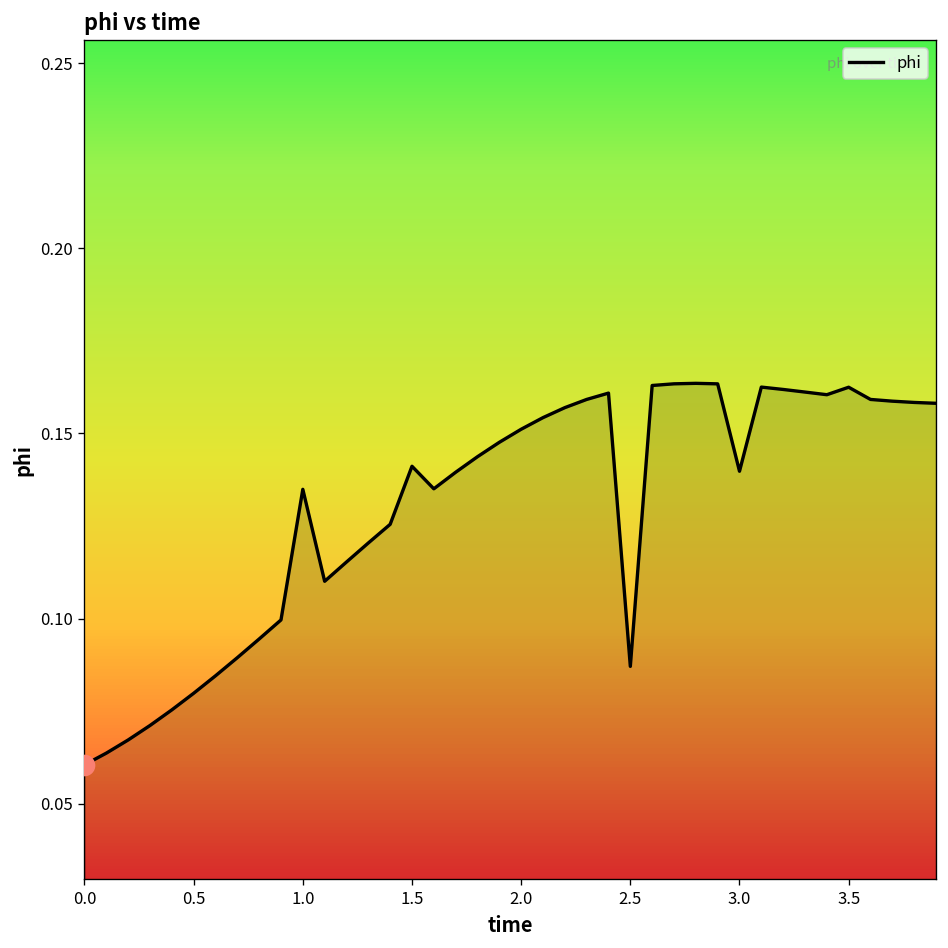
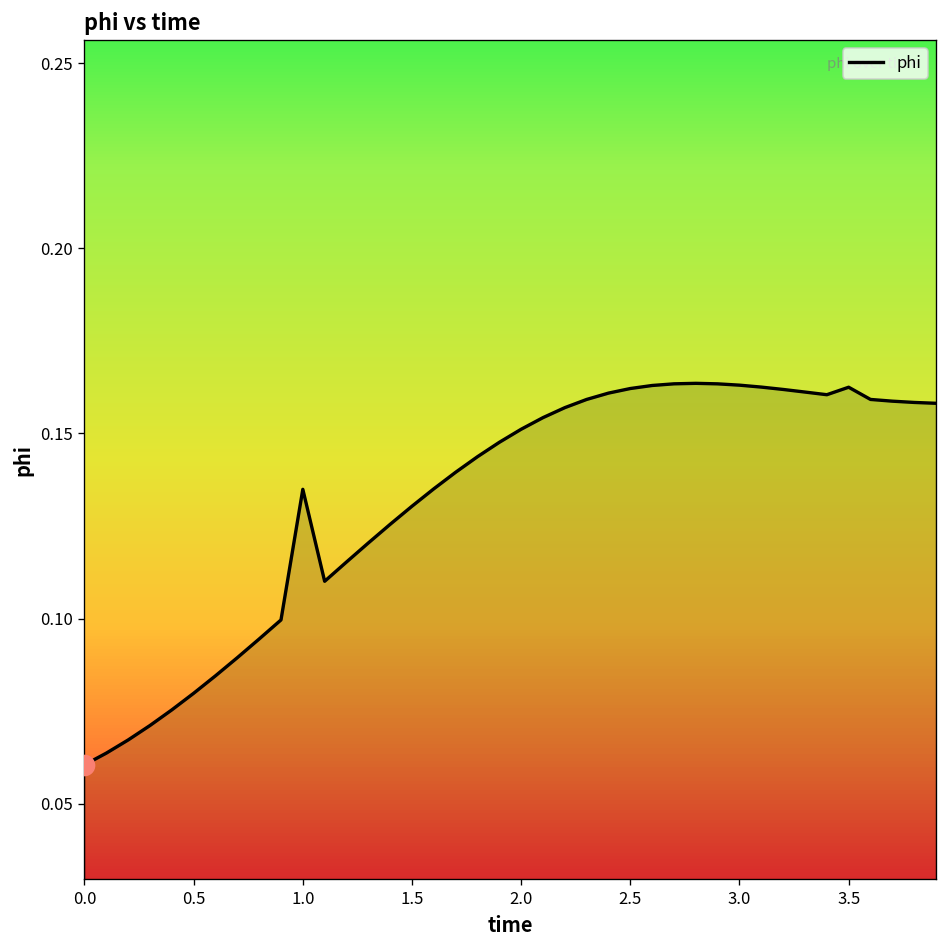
  {
    "phi": {
      "0.5": 0.080,
      "1.0": 0.135,
-     "1.5": 0.141,
+     "1.5": 0.130,
      "2.0": 0.151,
-     "2.5": 0.087,
-     "3.0": 0.140,
+     "2.5": 0.162,
+     "3.0": 0.163,
      "3.5": 0.162
    }
  }
